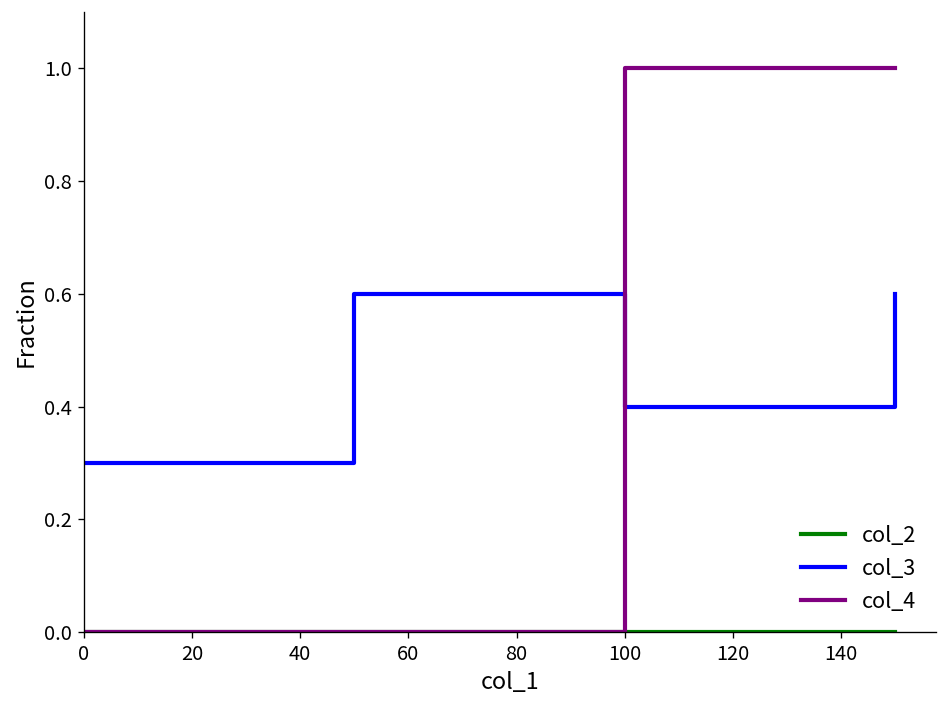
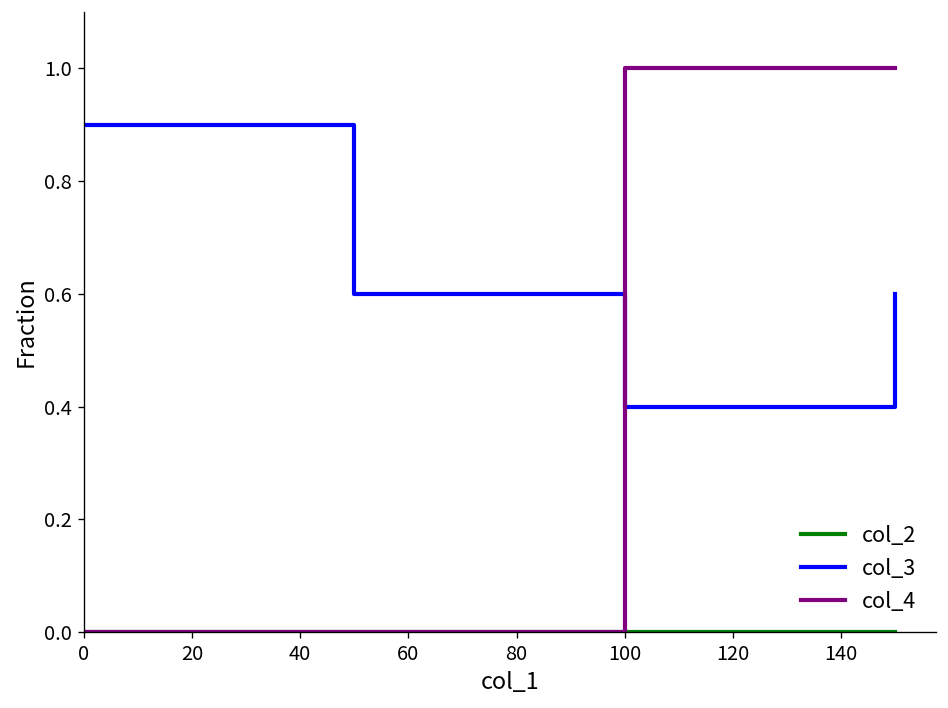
  {
    "col_2": {
      "100": 0.0
    },
    "col_3": {
-     "0": 0.3,
+     "0": 0.9,
      "100": 0.4
    },
    "col_4": {
      "100": 1.0
    }
  }
